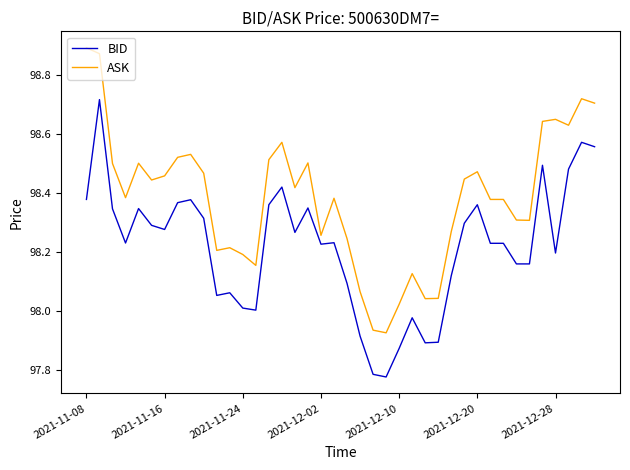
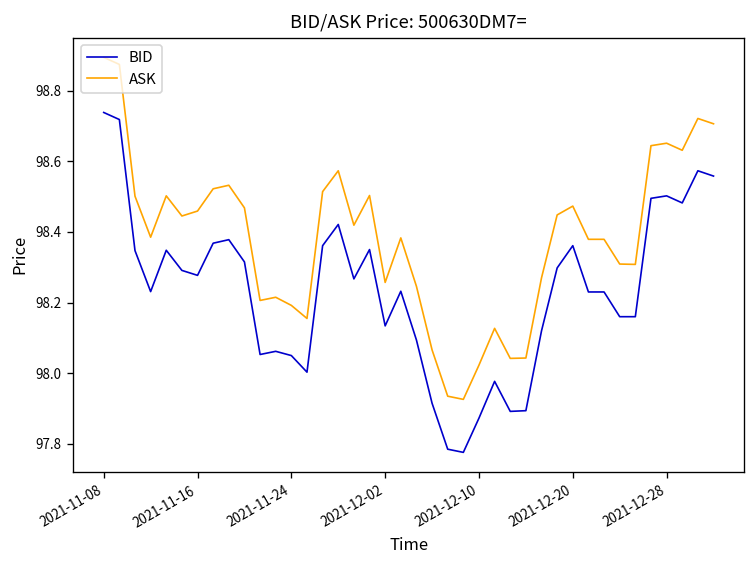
  {
    "BID": {
-     "2021-11-08": 98.38,
+     "2021-11-08": 98.74,
      "2021-11-16": 98.28,
-     "2021-11-24": 98.01,
-     "2021-12-02": 98.23,
+     "2021-11-24": 98.05,
+     "2021-12-02": 98.13,
      "2021-12-10": 97.87,
      "2021-12-20": 98.36,
-     "2021-12-28": 98.20
+     "2021-12-28": 98.50
    },
    "ASK": {
      "2021-11-16": 98.46,
      "2021-11-24": 98.19,
      "2021-12-02": 98.26,
      "2021-12-10": 98.02,
      "2021-12-20": 98.47,
      "2021-12-28": 98.65
    }
  }
